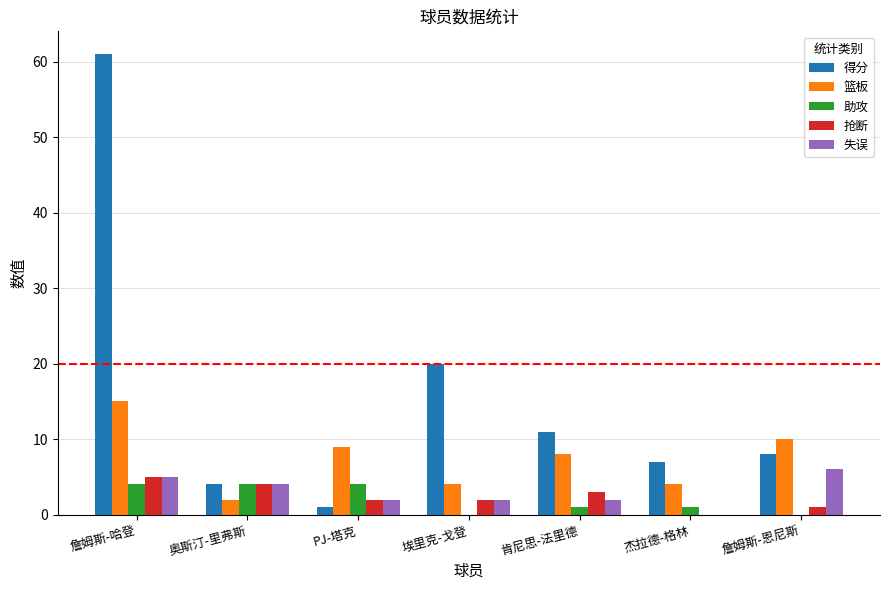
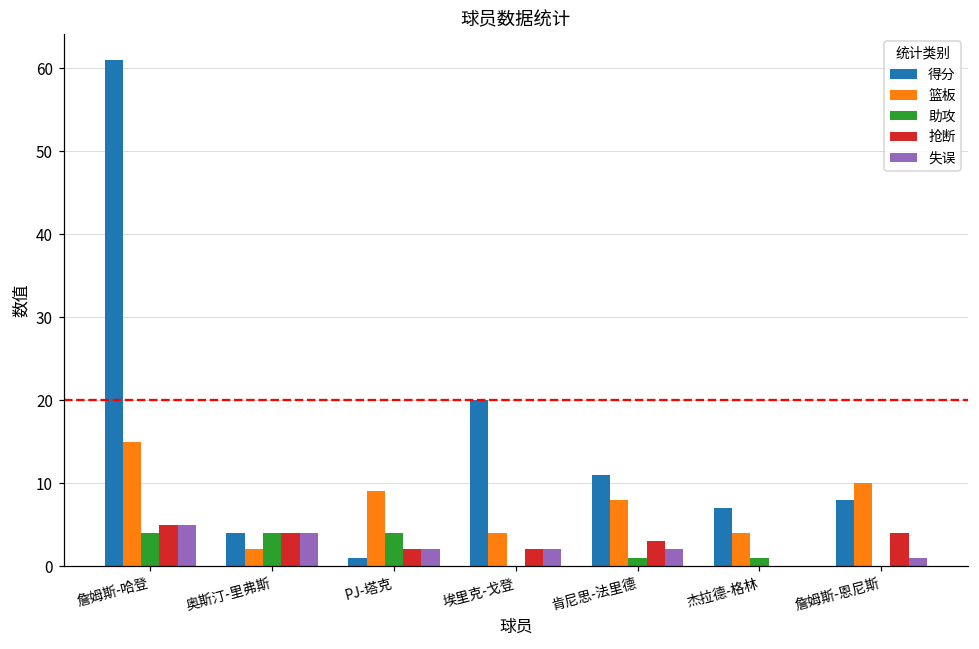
  {
    "得分": {
      "詹姆斯-哈登": 61,
      "奥斯汀-里弗斯": 4,
      "PJ-塔克": 1,
      "埃里克-戈登": 20,
      "肯尼思-法里德": 11,
      "杰拉德-格林": 7,
      "詹姆斯-恩尼斯": 8
    },
    "篮板": {
      "詹姆斯-哈登": 15,
      "奥斯汀-里弗斯": 2,
      "PJ-塔克": 9,
      "埃里克-戈登": 4,
      "肯尼思-法里德": 8,
      "杰拉德-格林": 4,
      "詹姆斯-恩尼斯": 10
    },
    "助攻": {
      "詹姆斯-哈登": 4,
      "奥斯汀-里弗斯": 4,
      "PJ-塔克": 4,
      "埃里克-戈登": 0,
      "肯尼思-法里德": 1,
      "杰拉德-格林": 1,
      "詹姆斯-恩尼斯": 0
    },
    "抢断": {
      "詹姆斯-哈登": 5,
      "奥斯汀-里弗斯": 4,
      "PJ-塔克": 2,
      "埃里克-戈登": 2,
      "肯尼思-法里德": 3,
      "杰拉德-格林": 0,
-     "詹姆斯-恩尼斯": 1
+     "詹姆斯-恩尼斯": 4
    },
    "失误": {
      "詹姆斯-哈登": 5,
      "奥斯汀-里弗斯": 4,
      "PJ-塔克": 2,
      "埃里克-戈登": 2,
      "肯尼思-法里德": 2,
      "杰拉德-格林": 0,
-     "詹姆斯-恩尼斯": 6
+     "詹姆斯-恩尼斯": 1
    }
  }
